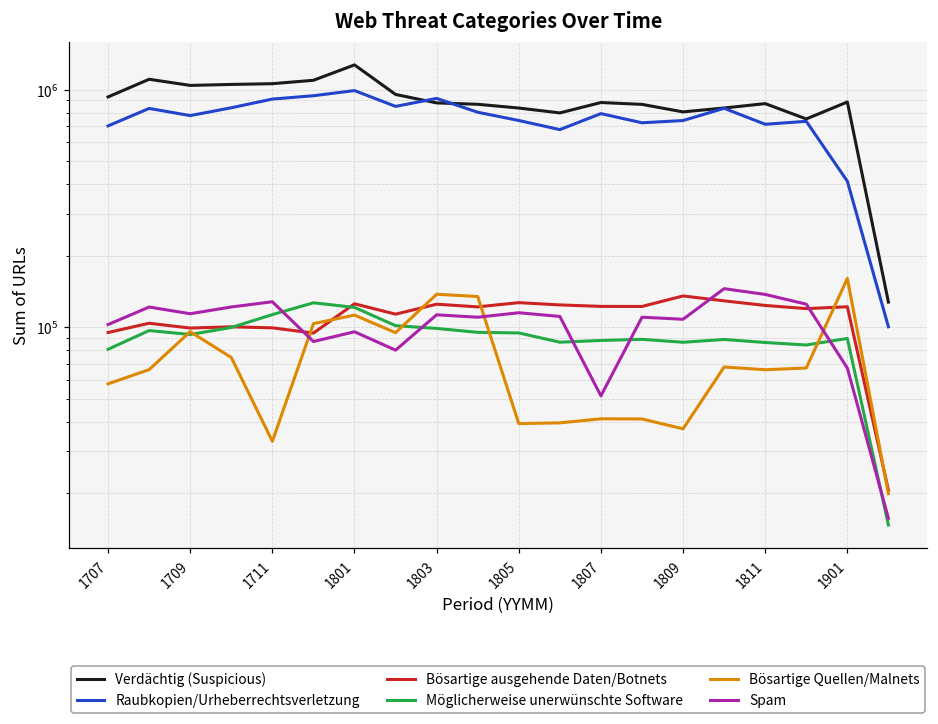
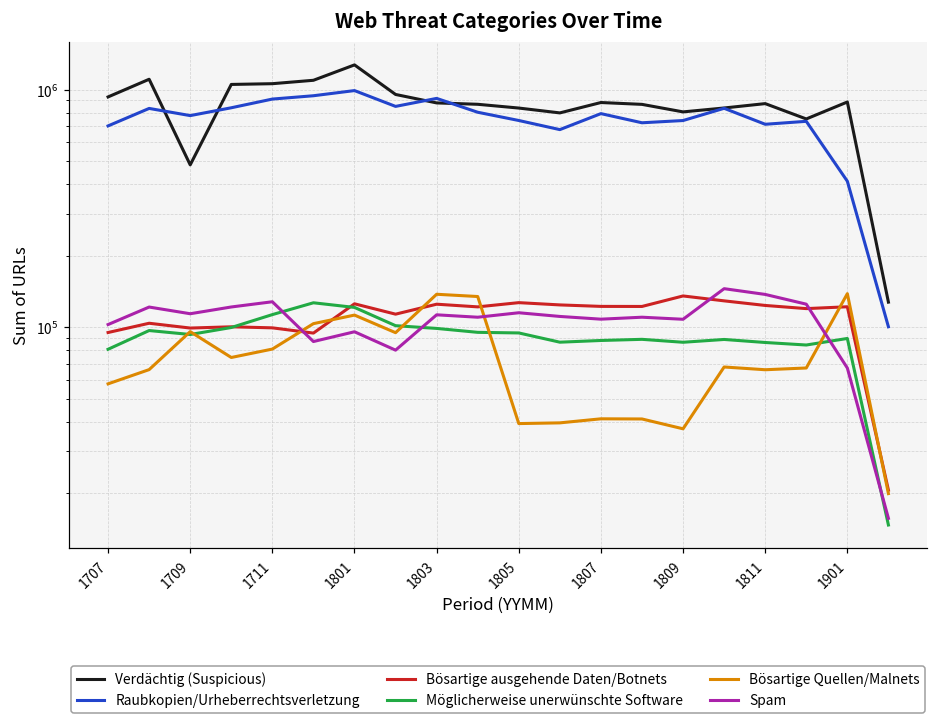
  {
    "Verdächtig (Suspicious)": {
      "1707": 930000,
-     "1709": 1000000,
+     "1709": 480000,
      "1711": 1100000,
      "1801": 1300000,
      "1803": 880000,
      "1805": 840000,
      "1807": 880000,
      "1809": 810000,
      "1811": 870000,
      "1901": 890000
    },
    "Raubkopien/Urheberrechtsverletzung": {
      "1707": 700000,
      "1709": 780000,
      "1711": 910000,
      "1801": 1000000,
      "1803": 920000,
      "1805": 740000,
      "1807": 790000,
      "1809": 740000,
      "1811": 710000,
      "1901": 410000
    },
    "Bösartige ausgehende Daten/Botnets": {
      "1707": 90000,
      "1709": 100000,
      "1711": 100000,
      "1801": 130000,
      "1803": 120000,
      "1805": 130000,
      "1807": 120000,
      "1809": 140000,
      "1811": 120000,
      "1901": 120000
    },
    "Möglicherweise unerwünschte Software": {
      "1707": 81000,
      "1709": 93000,
      "1711": 110000,
      "1801": 120000,
      "1803": 100000,
      "1805": 90000,
      "1807": 88000,
      "1809": 86000,
      "1811": 86000,
      "1901": 90000
    },
    "Bösartige Quellen/Malnets": {
      "1707": 58000,
      "1709": 100000,
-     "1711": 33000,
+     "1711": 81000,
      "1801": 110000,
      "1803": 140000,
      "1805": 39000,
      "1807": 41000,
      "1809": 37000,
      "1811": 66000,
-     "1901": 160000
+     "1901": 140000
    },
    "Spam": {
      "1707": 100000,
      "1709": 110000,
      "1711": 130000,
      "1801": 100000,
      "1803": 110000,
      "1805": 120000,
-     "1807": 51000,
+     "1807": 110000,
      "1809": 110000,
      "1811": 140000,
      "1901": 67000
    }
  }
